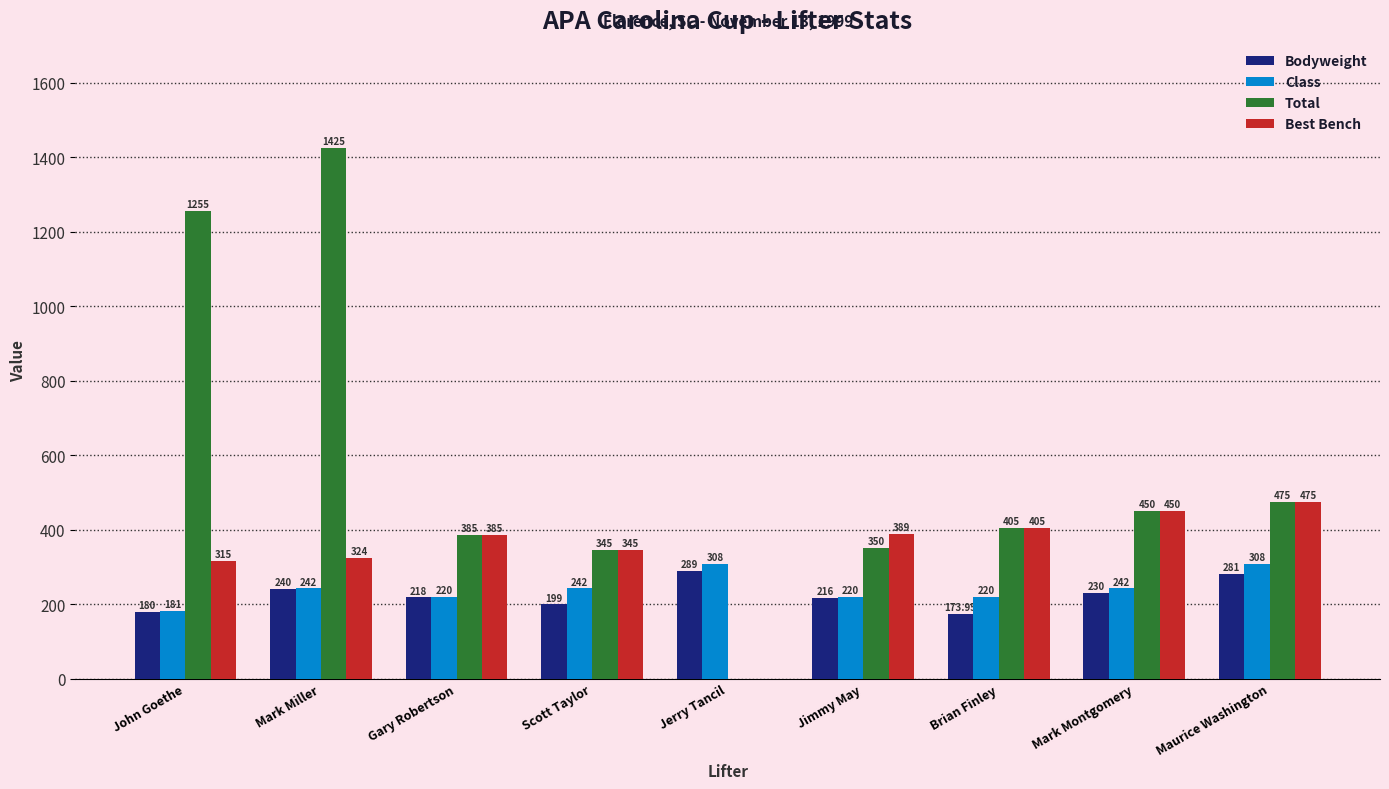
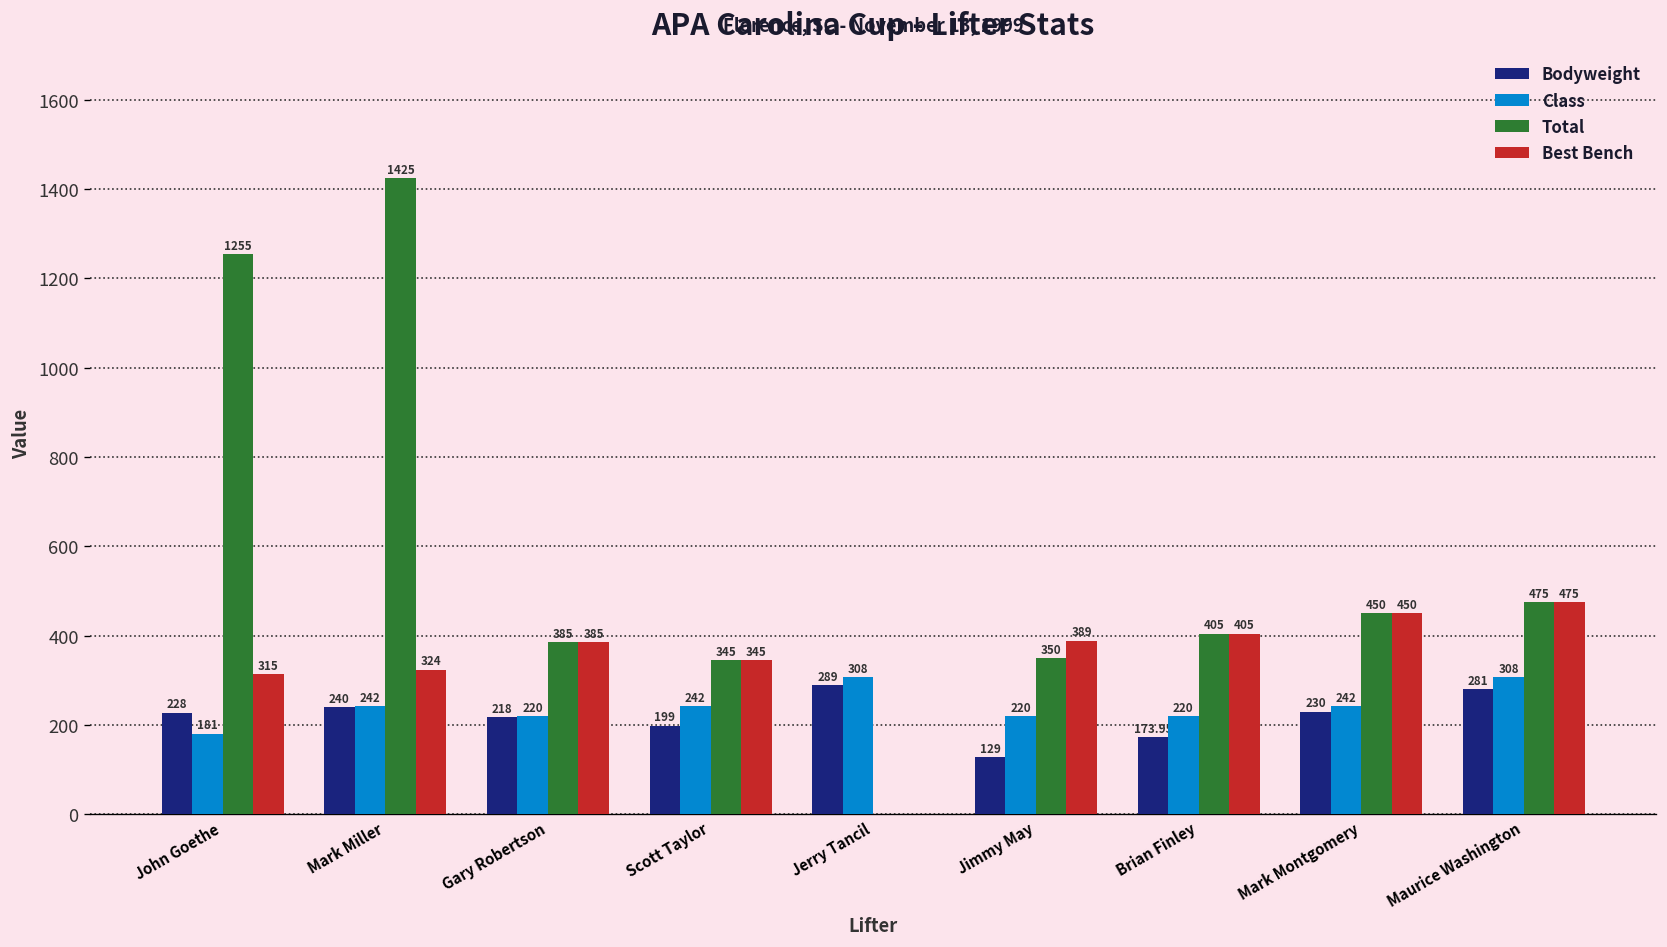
  {
    "Bodyweight": {
-     "John Goethe": 180,
+     "John Goethe": 228,
      "Mark Miller": 240,
      "Gary Robertson": 218,
      "Scott Taylor": 199,
      "Jerry Tancil": 289,
-     "Jimmy May": 216,
+     "Jimmy May": 129,
      "Brian Finley": 173.95,
      "Mark Montgomery": 230,
      "Maurice Washington": 281
    },
    "Class": {
      "John Goethe": 181,
      "Mark Miller": 242,
      "Gary Robertson": 220,
      "Scott Taylor": 242,
      "Jerry Tancil": 308,
      "Jimmy May": 220,
      "Brian Finley": 220,
      "Mark Montgomery": 242,
      "Maurice Washington": 308
    },
    "Total": {
      "John Goethe": 1255,
      "Mark Miller": 1425,
      "Gary Robertson": 385,
      "Scott Taylor": 345,
      "Jimmy May": 350,
      "Brian Finley": 405,
      "Mark Montgomery": 450,
      "Maurice Washington": 475
    },
    "Best Bench": {
      "John Goethe": 315,
      "Mark Miller": 324,
      "Gary Robertson": 385,
      "Scott Taylor": 345,
      "Jimmy May": 389,
      "Brian Finley": 405,
      "Mark Montgomery": 450,
      "Maurice Washington": 475
    }
  }
